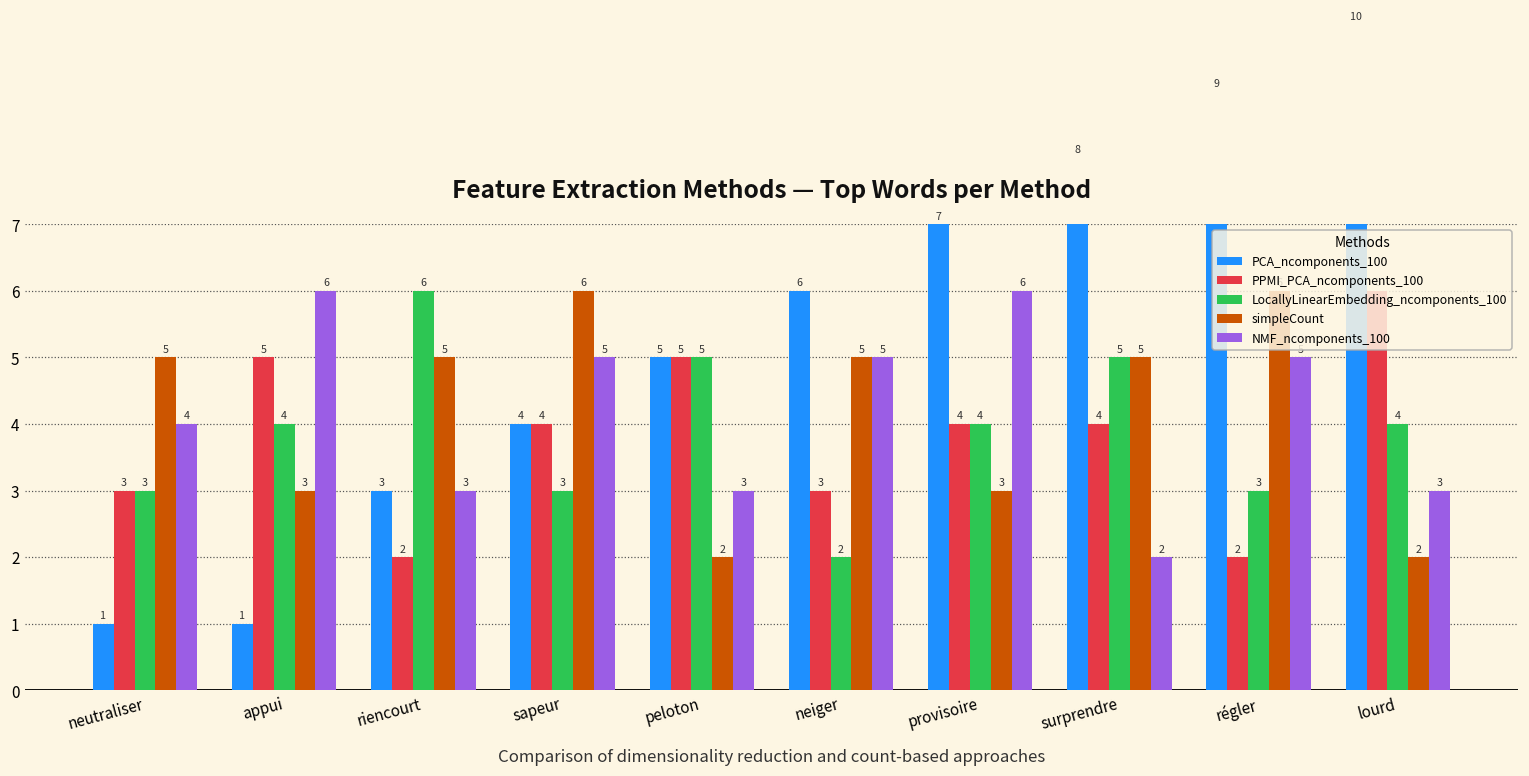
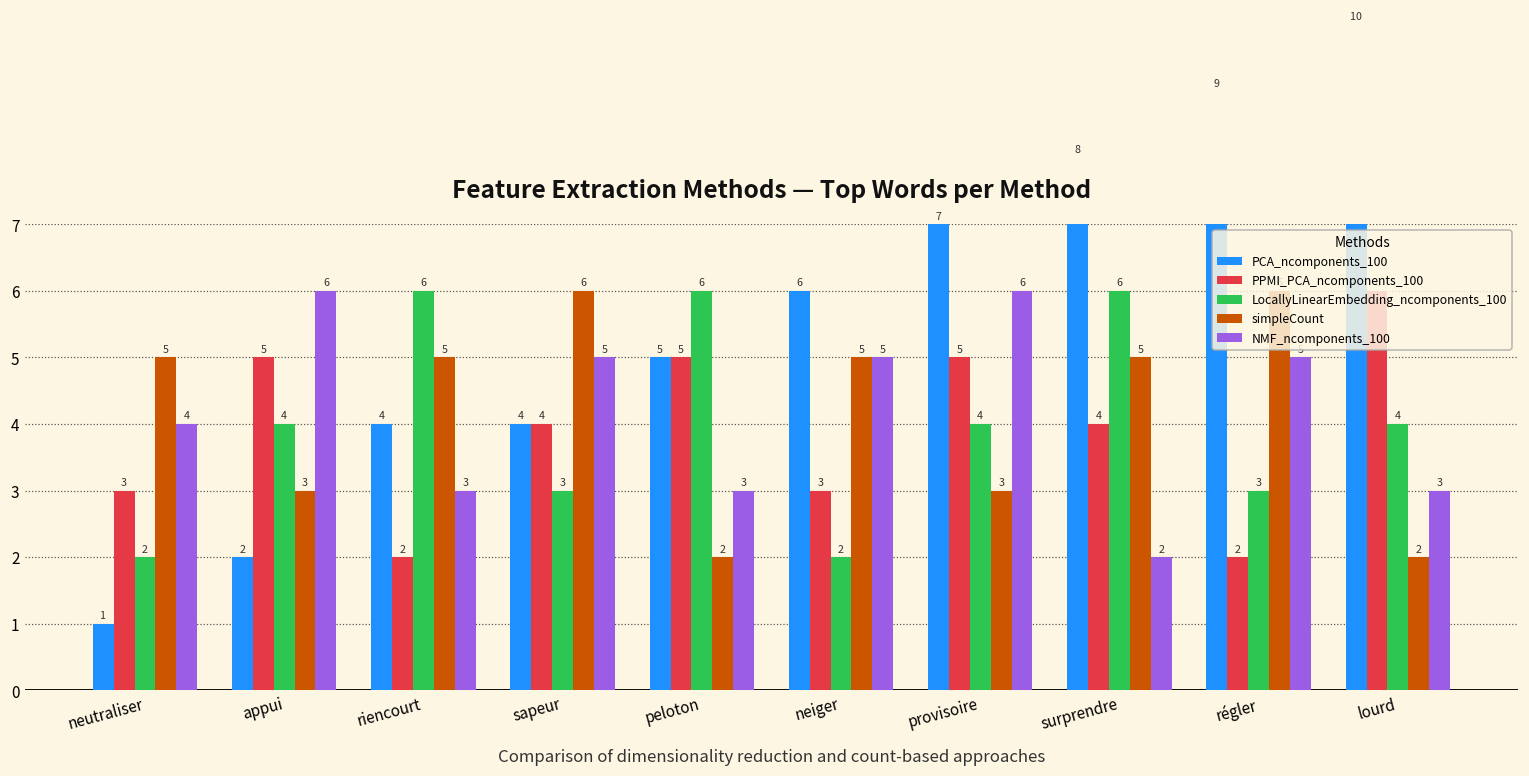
  {
    "PCA_ncomponents_100": {
      "neutraliser": 1,
-     "appui": 1,
-     "riencourt": 3,
+     "appui": 2,
+     "riencourt": 4,
      "sapeur": 4,
      "peloton": 5,
      "neiger": 6,
      "provisoire": 7
    },
    "PPMI_PCA_ncomponents_100": {
      "neutraliser": 3,
      "appui": 5,
      "riencourt": 2,
      "sapeur": 4,
      "peloton": 5,
      "neiger": 3,
-     "provisoire": 4,
+     "provisoire": 5,
      "surprendre": 4,
      "régler": 2
    },
    "LocallyLinearEmbedding_ncomponents_100": {
-     "neutraliser": 3,
+     "neutraliser": 2,
      "appui": 4,
      "riencourt": 6,
      "sapeur": 3,
-     "peloton": 5,
+     "peloton": 6,
      "neiger": 2,
      "provisoire": 4,
-     "surprendre": 5,
+     "surprendre": 6,
      "régler": 3,
      "lourd": 4
    },
    "simpleCount": {
      "neutraliser": 5,
      "appui": 3,
      "riencourt": 5,
      "sapeur": 6,
      "peloton": 2,
      "neiger": 5,
      "provisoire": 3,
      "surprendre": 5,
      "lourd": 2
    },
    "NMF_ncomponents_100": {
      "neutraliser": 4,
      "appui": 6,
      "riencourt": 3,
      "sapeur": 5,
      "peloton": 3,
      "neiger": 5,
      "provisoire": 6,
      "surprendre": 2,
      "régler": 5,
      "lourd": 3
    }
  }
